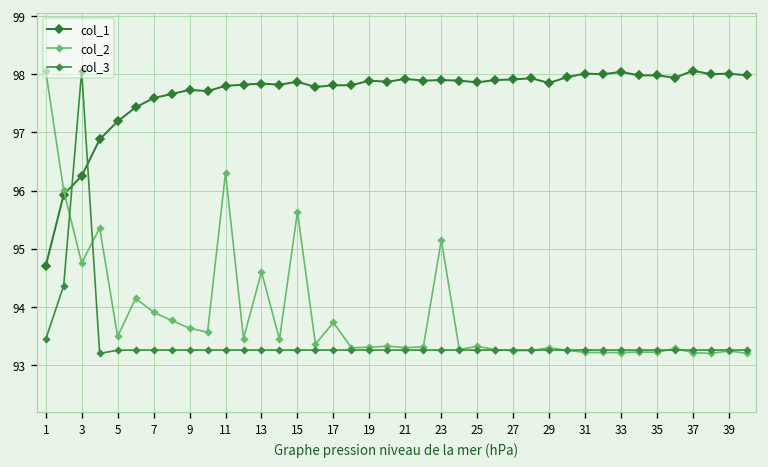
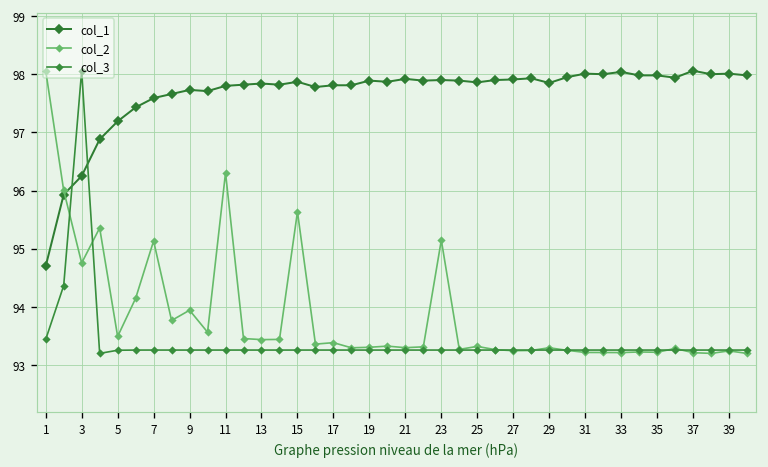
  {
    "col_2": {
      "3": 94.8,
      "5": 93.5,
-     "7": 93.9,
-     "9": 93.6,
+     "7": 95.1,
+     "9": 93.9,
      "11": 96.3,
-     "13": 94.6,
+     "13": 93.4,
      "15": 95.6,
-     "17": 93.7,
+     "17": 93.4,
      "23": 95.1,
      "25": 93.3
    }
  }
